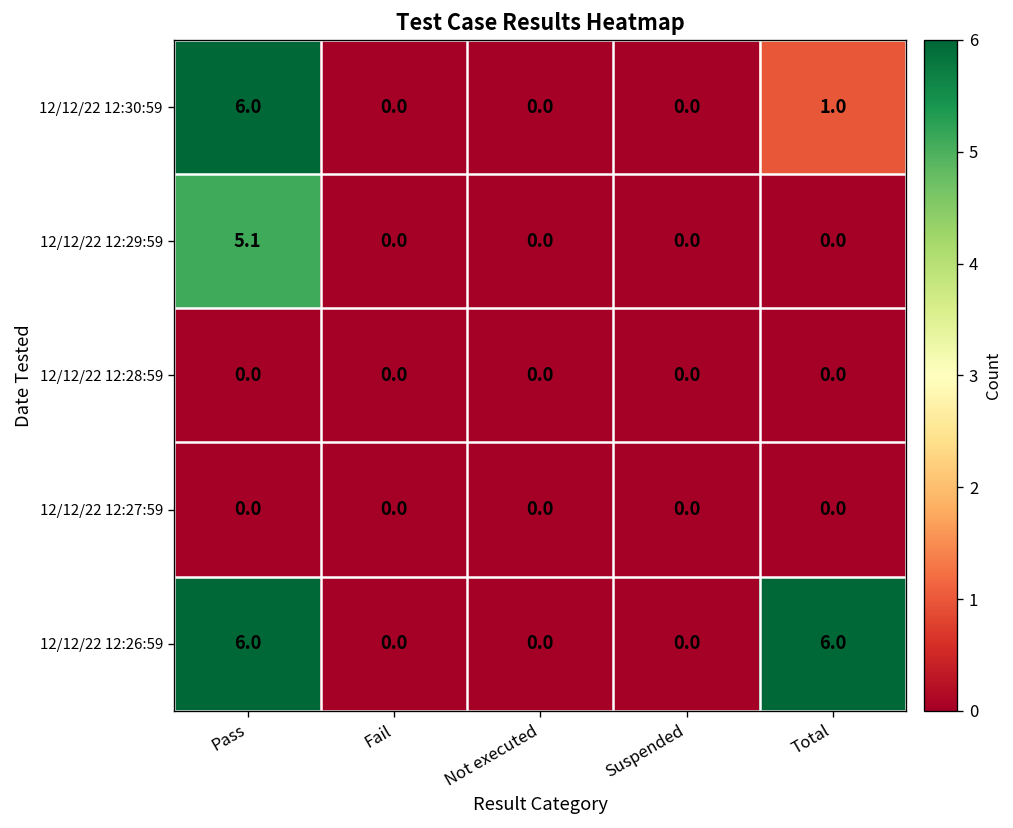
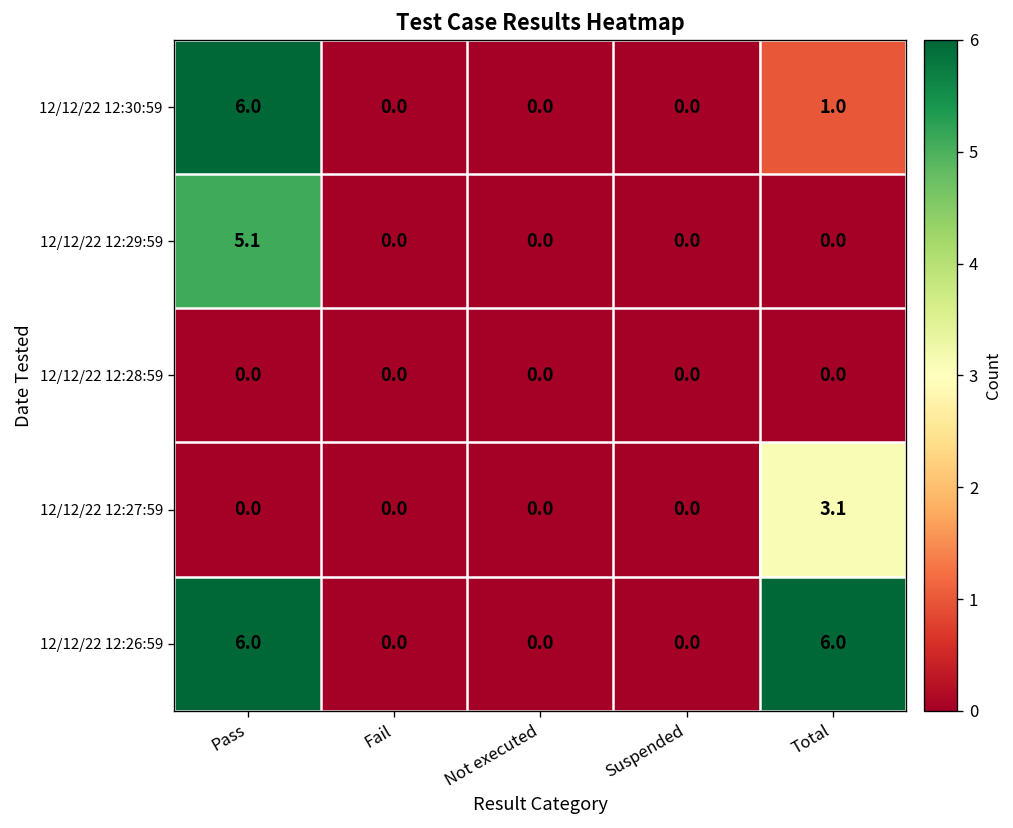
  {
    "12/12/22 12:30:59": {
      "Pass": 6.0,
      "Fail": 0.0,
      "Not executed": 0.0,
      "Suspended": 0.0,
      "Total": 1.0
    },
    "12/12/22 12:29:59": {
      "Pass": 5.1,
      "Fail": 0.0,
      "Not executed": 0.0,
      "Suspended": 0.0,
      "Total": 0.0
    },
    "12/12/22 12:28:59": {
      "Pass": 0.0,
      "Fail": 0.0,
      "Not executed": 0.0,
      "Suspended": 0.0,
      "Total": 0.0
    },
    "12/12/22 12:27:59": {
      "Pass": 0.0,
      "Fail": 0.0,
      "Not executed": 0.0,
      "Suspended": 0.0,
-     "Total": 0.0
+     "Total": 3.1
    },
    "12/12/22 12:26:59": {
      "Pass": 6.0,
      "Fail": 0.0,
      "Not executed": 0.0,
      "Suspended": 0.0,
      "Total": 6.0
    }
  }
